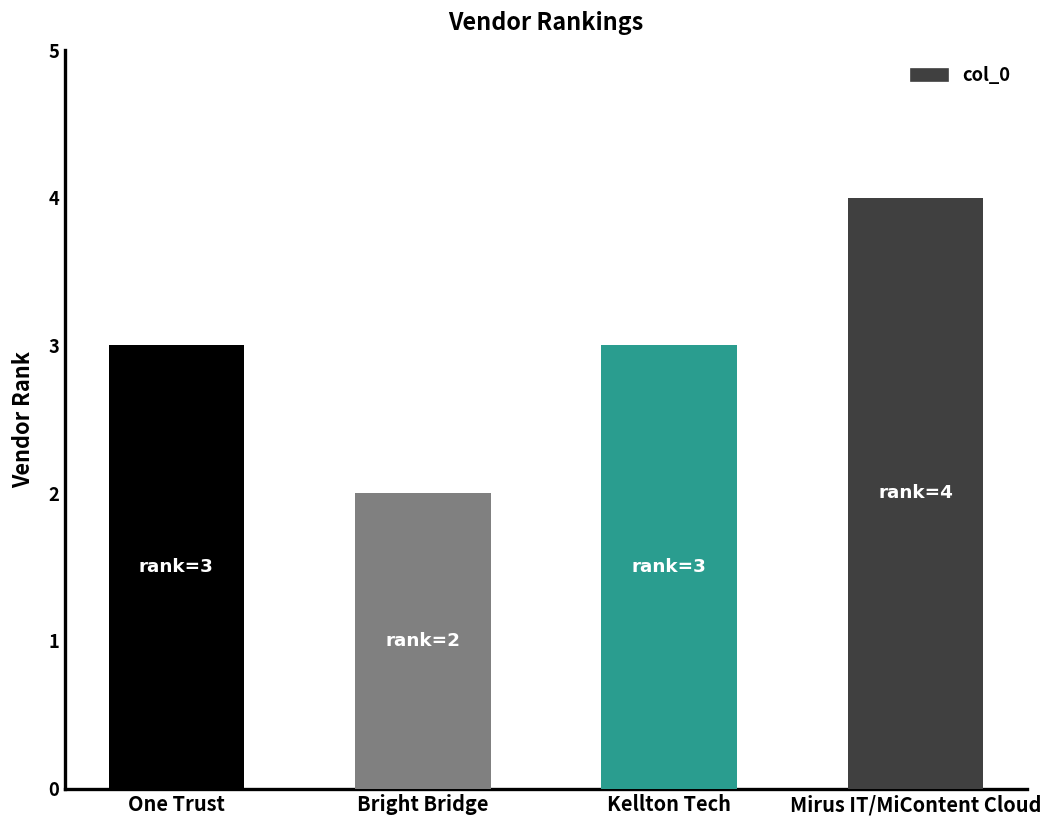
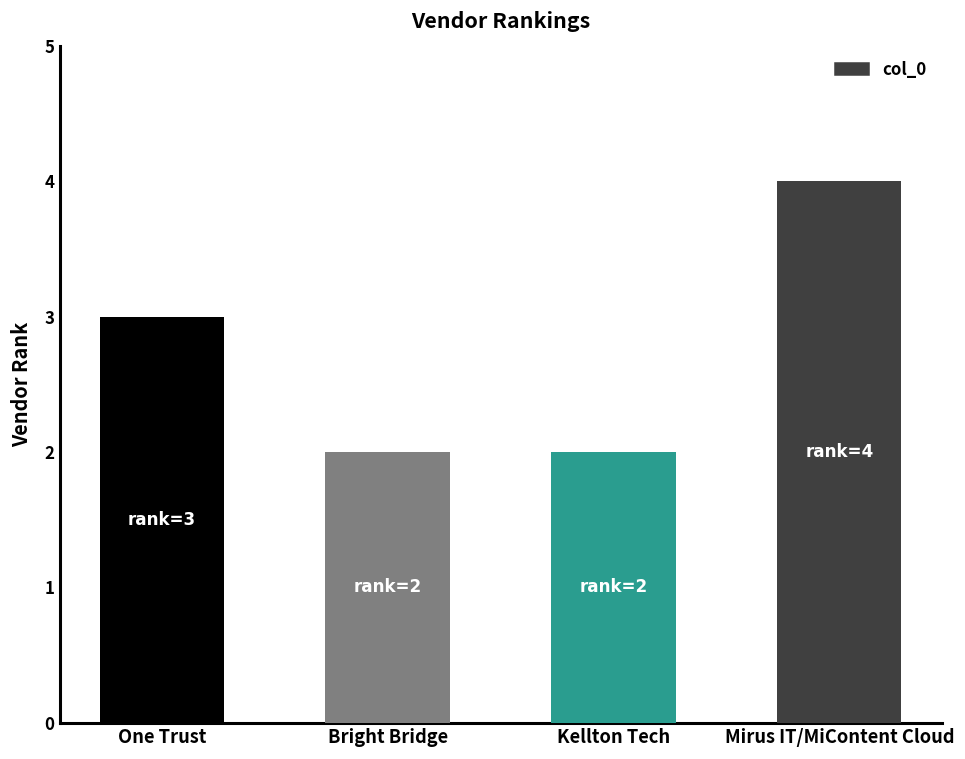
  {
    "One Trust": 3,
    "Bright Bridge": 2,
-   "Kellton Tech": 3,
+   "Kellton Tech": 2,
    "Mirus IT/MiContent Cloud": 4
  }
